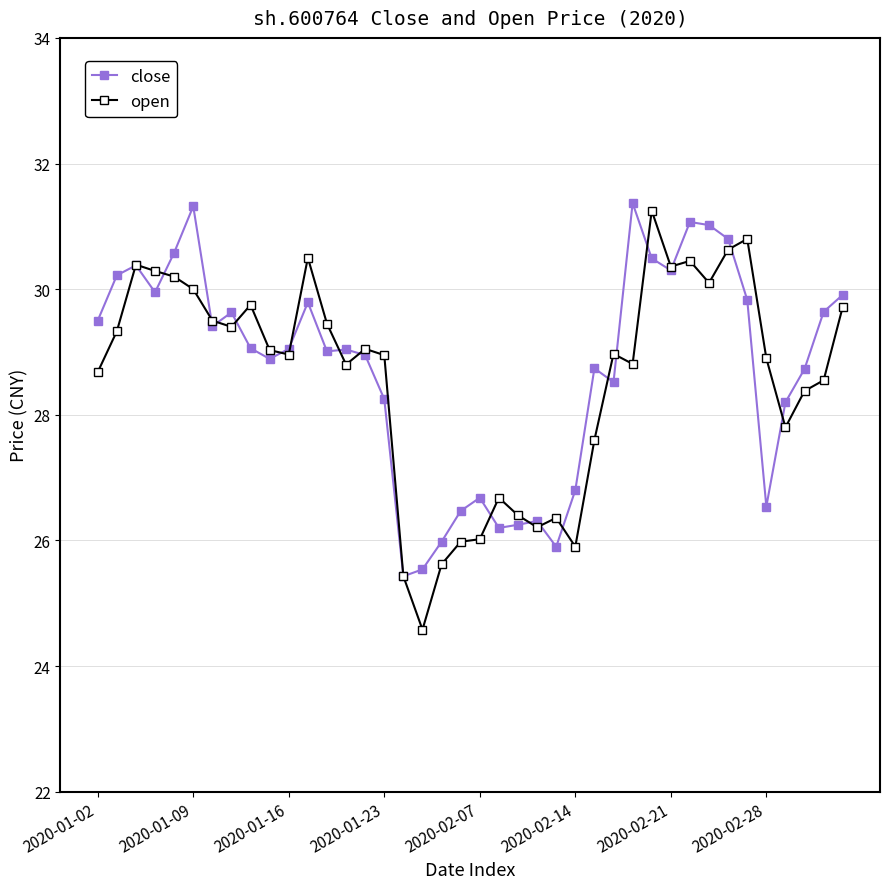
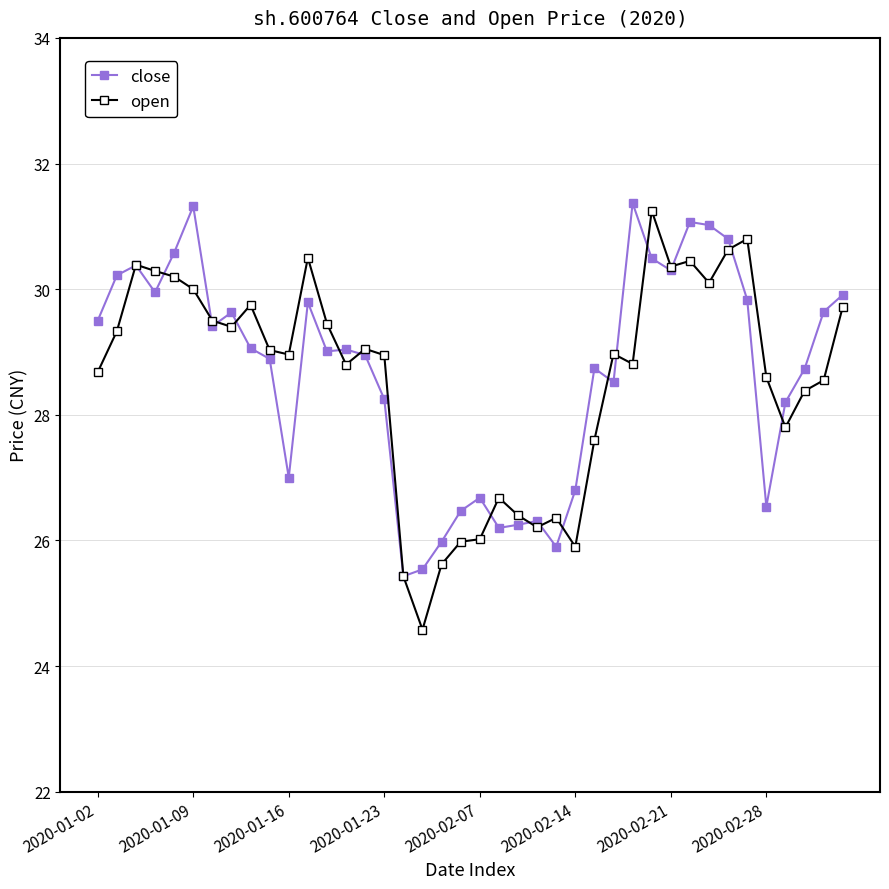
  {
    "close": {
      "2020-01-02": 29.5,
      "2020-01-09": 31.3,
-     "2020-01-16": 29.1,
+     "2020-01-16": 27.0,
      "2020-01-23": 28.3,
      "2020-02-07": 26.7,
      "2020-02-14": 26.8,
      "2020-02-21": 30.3,
      "2020-02-28": 26.5
    },
    "open": {
      "2020-01-02": 28.7,
      "2020-01-09": 30.0,
      "2020-01-16": 29.0,
      "2020-01-23": 29.0,
      "2020-02-07": 26.0,
      "2020-02-14": 25.9,
      "2020-02-21": 30.4,
-     "2020-02-28": 28.9
+     "2020-02-28": 28.6
    }
  }
